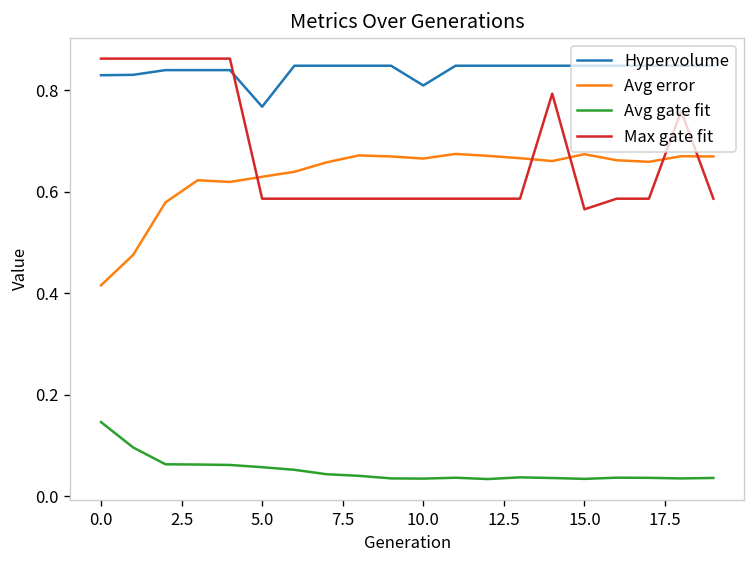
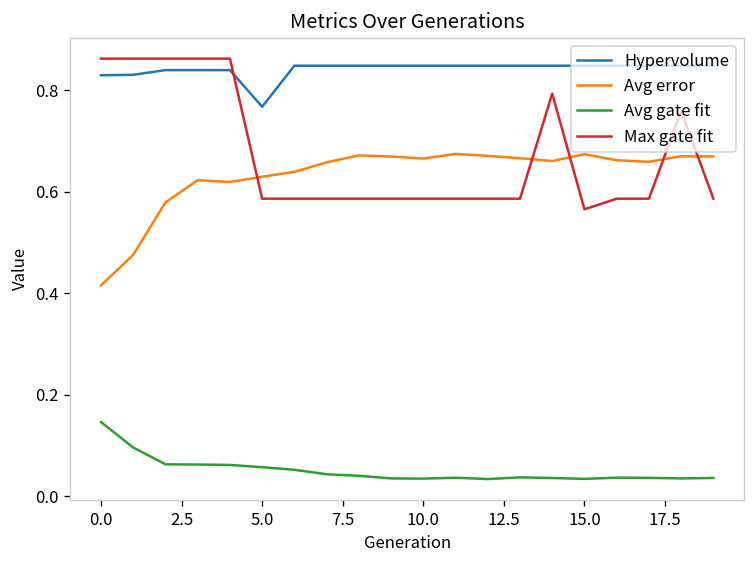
  {
    "Hypervolume": {
      "0.0": 0.83,
      "5.0": 0.77,
-     "10.0": 0.81
+     "10.0": 0.85
    },
    "Avg error": {
      "0.0": 0.42,
      "5.0": 0.63,
      "10.0": 0.67,
      "15.0": 0.67
    },
    "Avg gate fit": {
      "0.0": 0.15,
      "5.0": 0.06,
      "10.0": 0.03,
      "15.0": 0.03
    },
    "Max gate fit": {
      "0.0": 0.86,
      "5.0": 0.59,
      "10.0": 0.59,
      "15.0": 0.57
    }
  }
